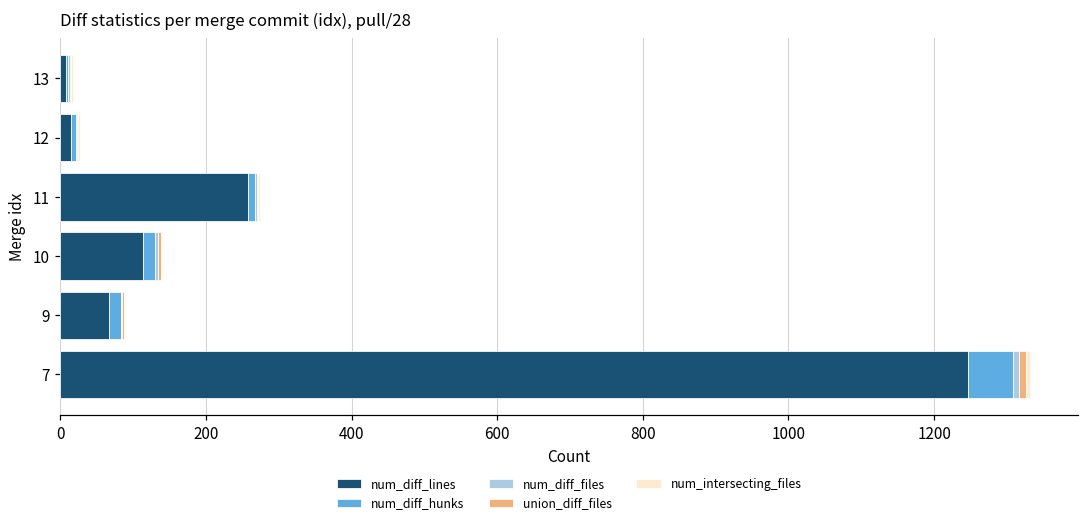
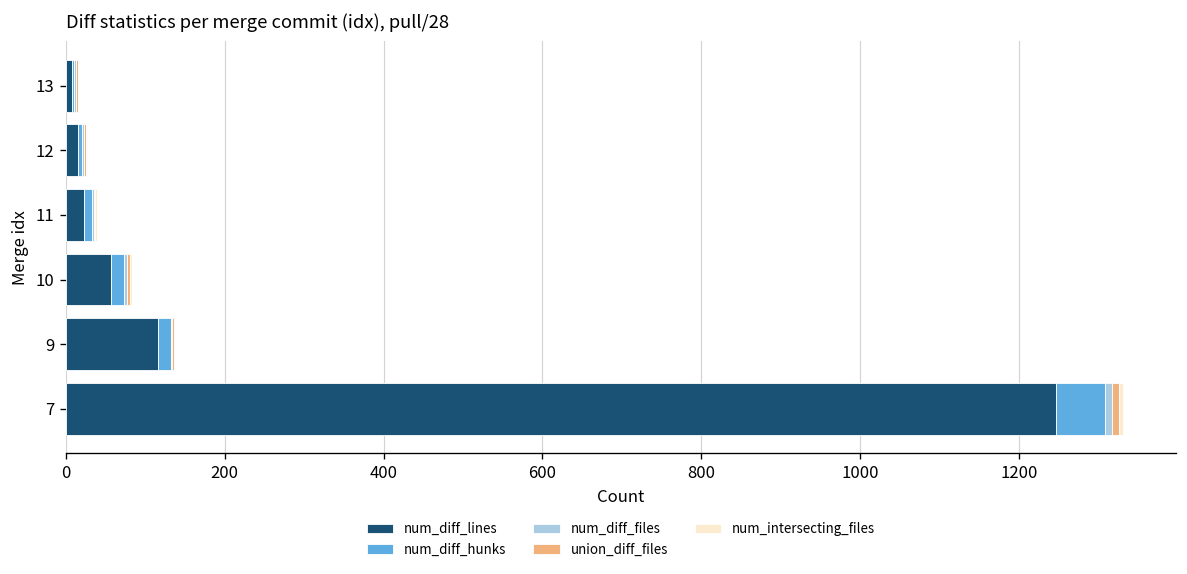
  {
    "num_diff_lines": {
      "13": 10,
      "12": 20,
-     "11": 260,
-     "10": 110,
-     "9": 70,
+     "11": 20,
+     "10": 60,
+     "9": 120,
      "7": 1250
    },
    "num_diff_hunks": {
      "12": 10,
      "11": 10,
      "10": 20,
      "9": 20,
      "7": 60
    },
    "num_diff_files": {
      "10": 0,
      "7": 10
    },
    "union_diff_files": {
      "10": 0,
      "7": 10
    },
    "num_intersecting_files": {
      "7": 10
    }
  }
